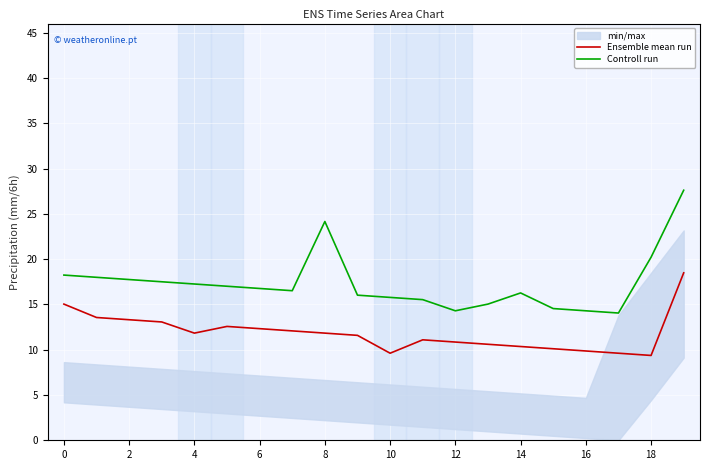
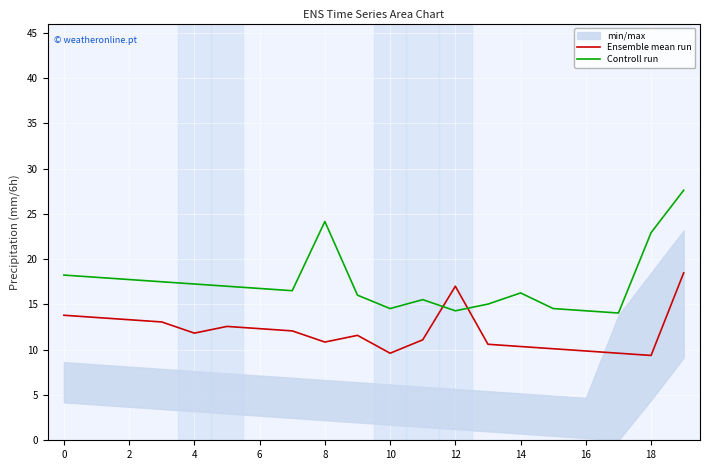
  {
    "Ensemble mean run": {
-     "0": 15,
+     "0": 14,
      "2": 13,
      "4": 12,
      "6": 12,
-     "8": 12,
+     "8": 11,
      "10": 10,
-     "12": 11,
+     "12": 17,
      "14": 10,
      "16": 10,
      "18": 9
    },
    "Controll run": {
      "0": 18,
      "2": 18,
      "4": 17,
      "6": 17,
      "8": 24,
-     "10": 16,
+     "10": 15,
      "12": 14,
      "14": 16,
      "16": 14,
-     "18": 20
+     "18": 23
    }
  }
